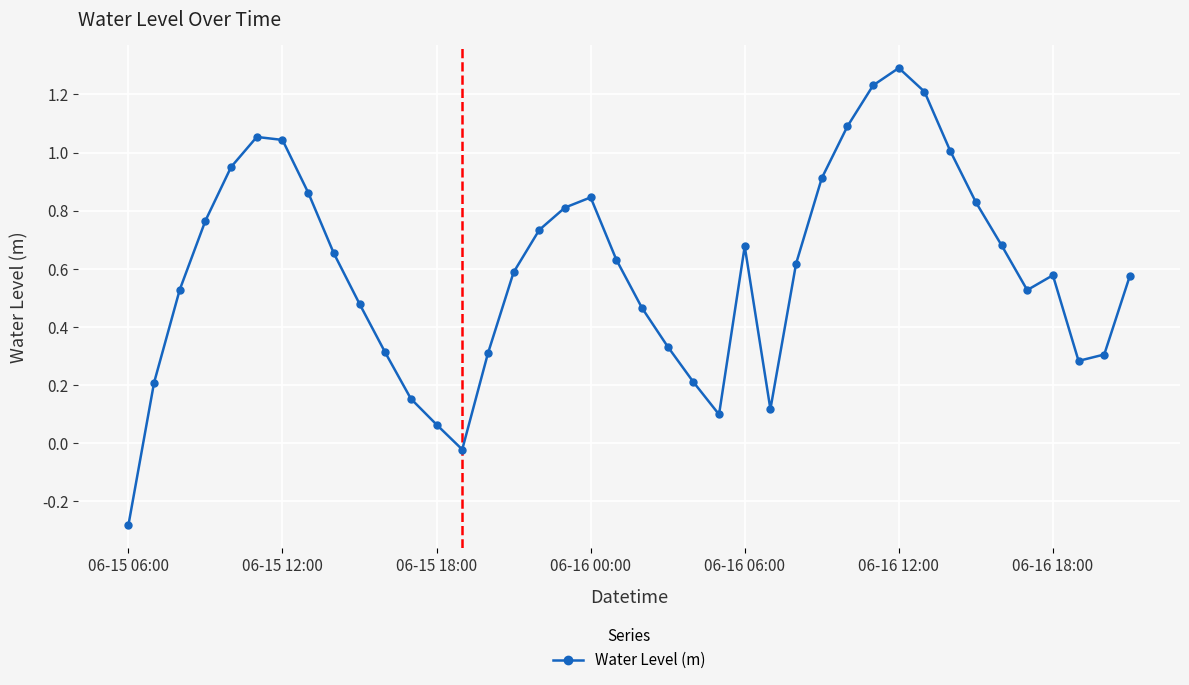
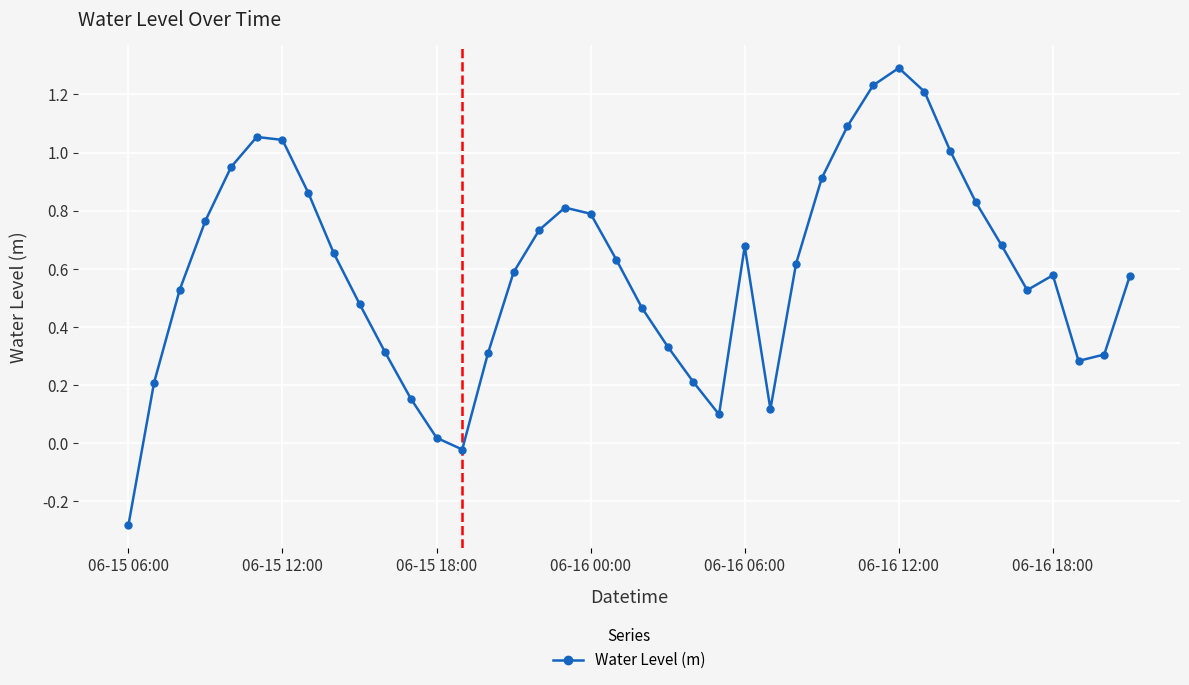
  {
    "06-15 06:00": -0.28,
    "06-15 12:00": 1.04,
-   "06-15 18:00": 0.06,
-   "06-16 00:00": 0.85,
+   "06-15 18:00": 0.02,
+   "06-16 00:00": 0.79,
    "06-16 06:00": 0.68,
    "06-16 12:00": 1.29,
    "06-16 18:00": 0.58
  }
